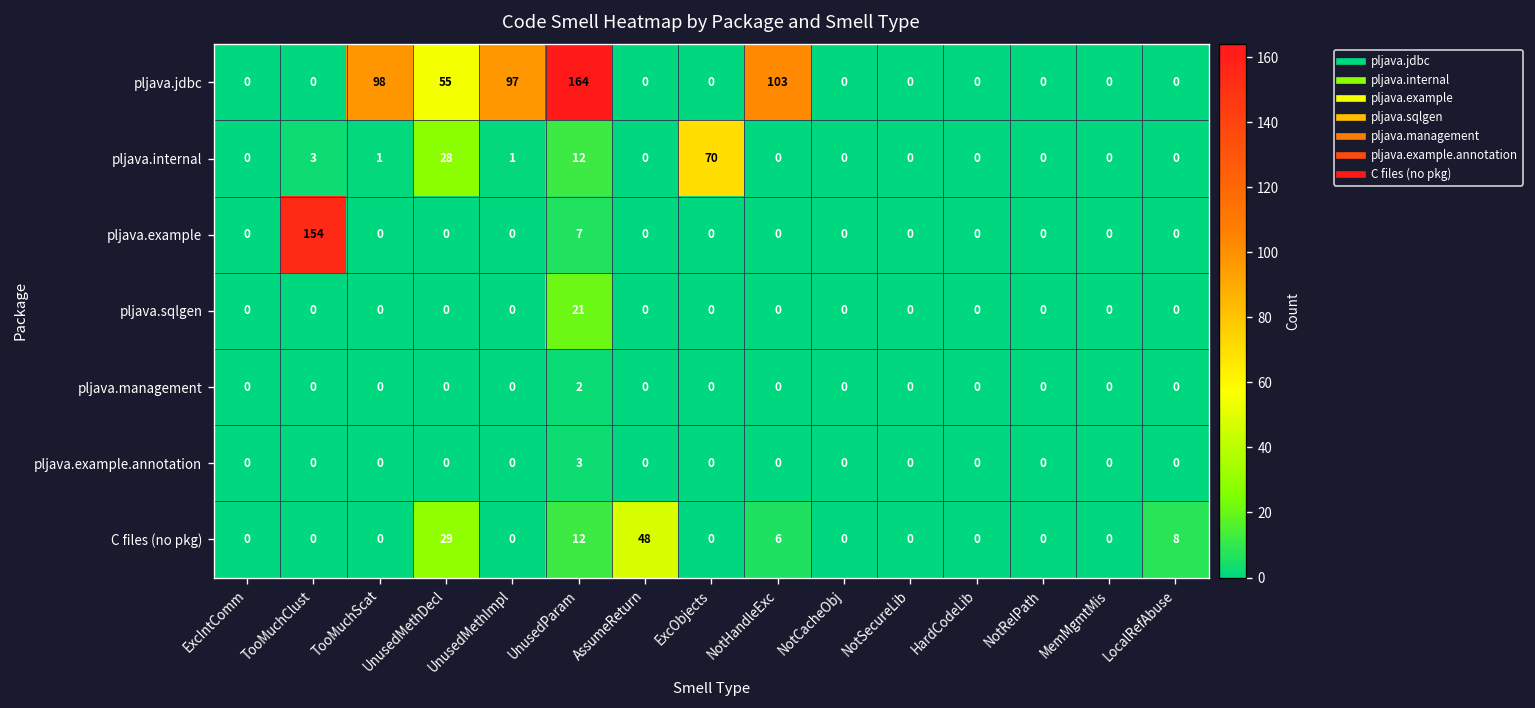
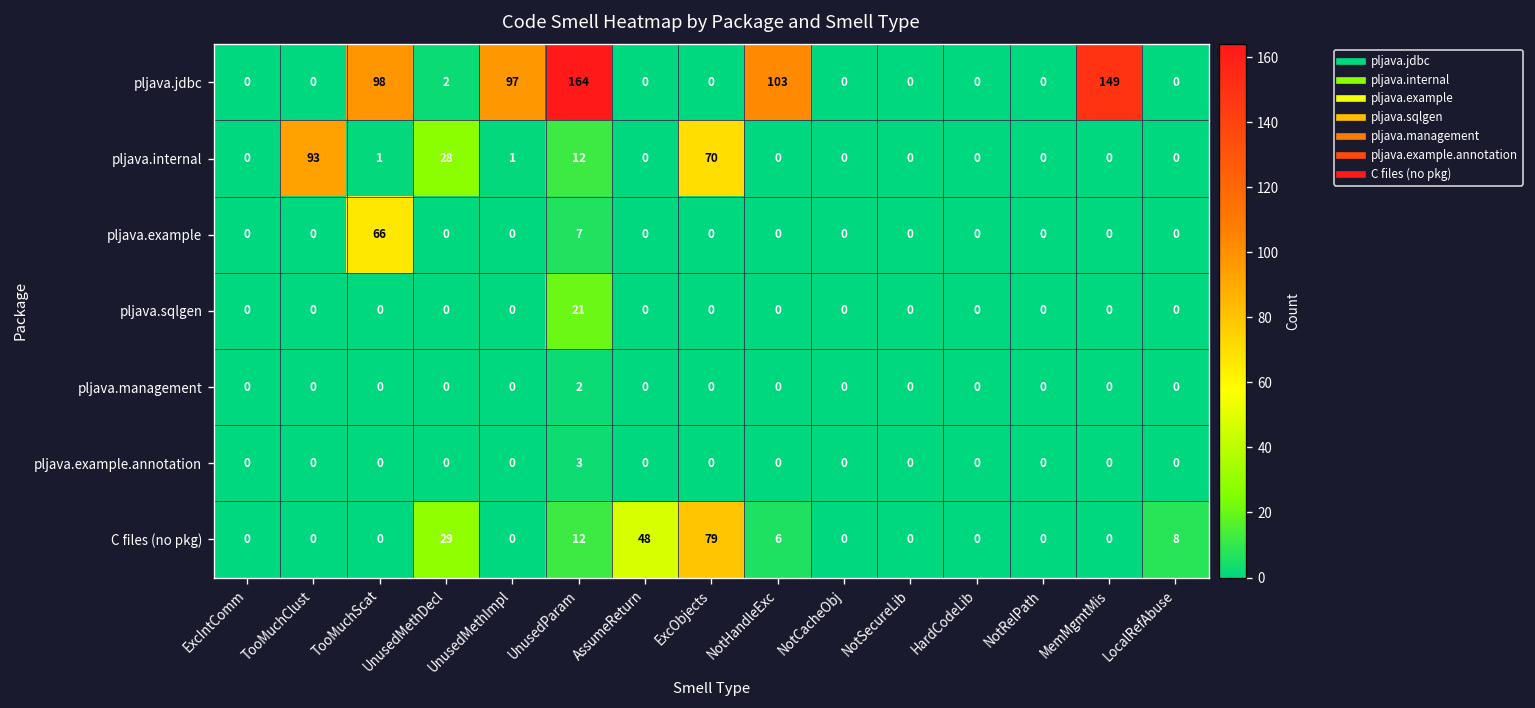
  {
    "pljava.jdbc": {
      "ExcIntComm": 0,
      "TooMuchClust": 0,
      "TooMuchScat": 98,
-     "UnusedMethDecl": 55,
+     "UnusedMethDecl": 2,
      "UnusedMethImpl": 97,
      "UnusedParam": 164,
      "AssumeReturn": 0,
      "ExcObjects": 0,
      "NotHandleExc": 103,
      "NotCacheObj": 0,
      "NotSecureLib": 0,
      "HardCodeLib": 0,
      "NotRelPath": 0,
-     "MemMgmtMis": 0,
+     "MemMgmtMis": 149,
      "LocalRefAbuse": 0
    },
    "pljava.internal": {
      "ExcIntComm": 0,
-     "TooMuchClust": 3,
+     "TooMuchClust": 93,
      "TooMuchScat": 1,
      "UnusedMethDecl": 28,
      "UnusedMethImpl": 1,
      "UnusedParam": 12,
      "AssumeReturn": 0,
      "ExcObjects": 70,
      "NotHandleExc": 0,
      "NotCacheObj": 0,
      "NotSecureLib": 0,
      "HardCodeLib": 0,
      "NotRelPath": 0,
      "MemMgmtMis": 0,
      "LocalRefAbuse": 0
    },
    "pljava.example": {
      "ExcIntComm": 0,
-     "TooMuchClust": 154,
-     "TooMuchScat": 0,
+     "TooMuchClust": 0,
+     "TooMuchScat": 66,
      "UnusedMethDecl": 0,
      "UnusedMethImpl": 0,
      "UnusedParam": 7,
      "AssumeReturn": 0,
      "ExcObjects": 0,
      "NotHandleExc": 0,
      "NotCacheObj": 0,
      "NotSecureLib": 0,
      "HardCodeLib": 0,
      "NotRelPath": 0,
      "MemMgmtMis": 0,
      "LocalRefAbuse": 0
    },
    "pljava.sqlgen": {
      "ExcIntComm": 0,
      "TooMuchClust": 0,
      "TooMuchScat": 0,
      "UnusedMethDecl": 0,
      "UnusedMethImpl": 0,
      "UnusedParam": 21,
      "AssumeReturn": 0,
      "ExcObjects": 0,
      "NotHandleExc": 0,
      "NotCacheObj": 0,
      "NotSecureLib": 0,
      "HardCodeLib": 0,
      "NotRelPath": 0,
      "MemMgmtMis": 0,
      "LocalRefAbuse": 0
    },
    "pljava.management": {
      "ExcIntComm": 0,
      "TooMuchClust": 0,
      "TooMuchScat": 0,
      "UnusedMethDecl": 0,
      "UnusedMethImpl": 0,
      "UnusedParam": 2,
      "AssumeReturn": 0,
      "ExcObjects": 0,
      "NotHandleExc": 0,
      "NotCacheObj": 0,
      "NotSecureLib": 0,
      "HardCodeLib": 0,
      "NotRelPath": 0,
      "MemMgmtMis": 0,
      "LocalRefAbuse": 0
    },
    "pljava.example.annotation": {
      "ExcIntComm": 0,
      "TooMuchClust": 0,
      "TooMuchScat": 0,
      "UnusedMethDecl": 0,
      "UnusedMethImpl": 0,
      "UnusedParam": 3,
      "AssumeReturn": 0,
      "ExcObjects": 0,
      "NotHandleExc": 0,
      "NotCacheObj": 0,
      "NotSecureLib": 0,
      "HardCodeLib": 0,
      "NotRelPath": 0,
      "MemMgmtMis": 0,
      "LocalRefAbuse": 0
    },
    "C files (no pkg)": {
      "ExcIntComm": 0,
      "TooMuchClust": 0,
      "TooMuchScat": 0,
      "UnusedMethDecl": 29,
      "UnusedMethImpl": 0,
      "UnusedParam": 12,
      "AssumeReturn": 48,
-     "ExcObjects": 0,
+     "ExcObjects": 79,
      "NotHandleExc": 6,
      "NotCacheObj": 0,
      "NotSecureLib": 0,
      "HardCodeLib": 0,
      "NotRelPath": 0,
      "MemMgmtMis": 0,
      "LocalRefAbuse": 8
    }
  }
